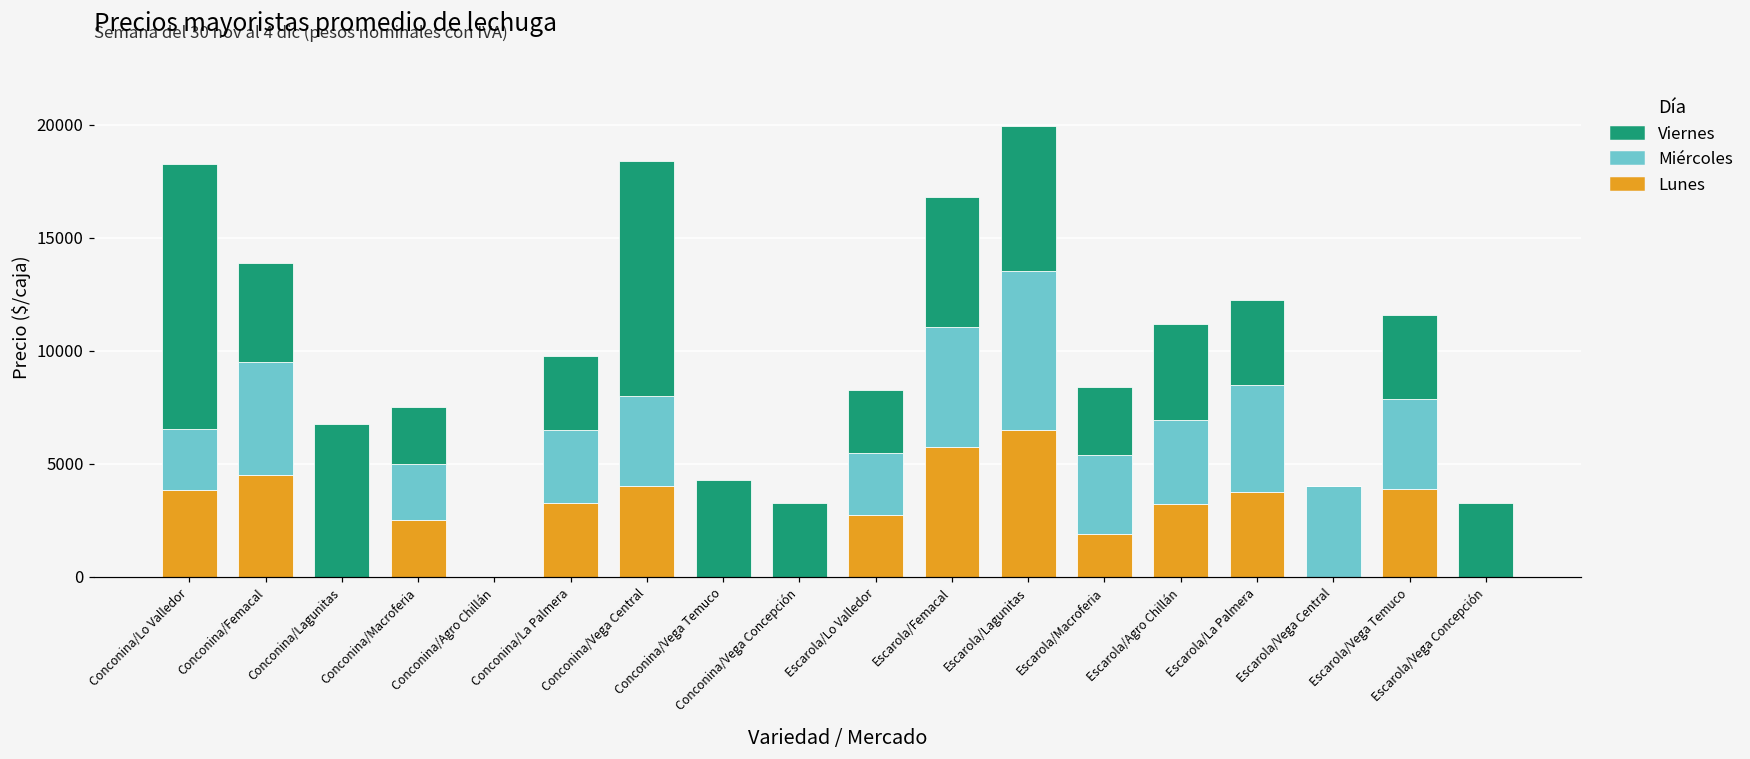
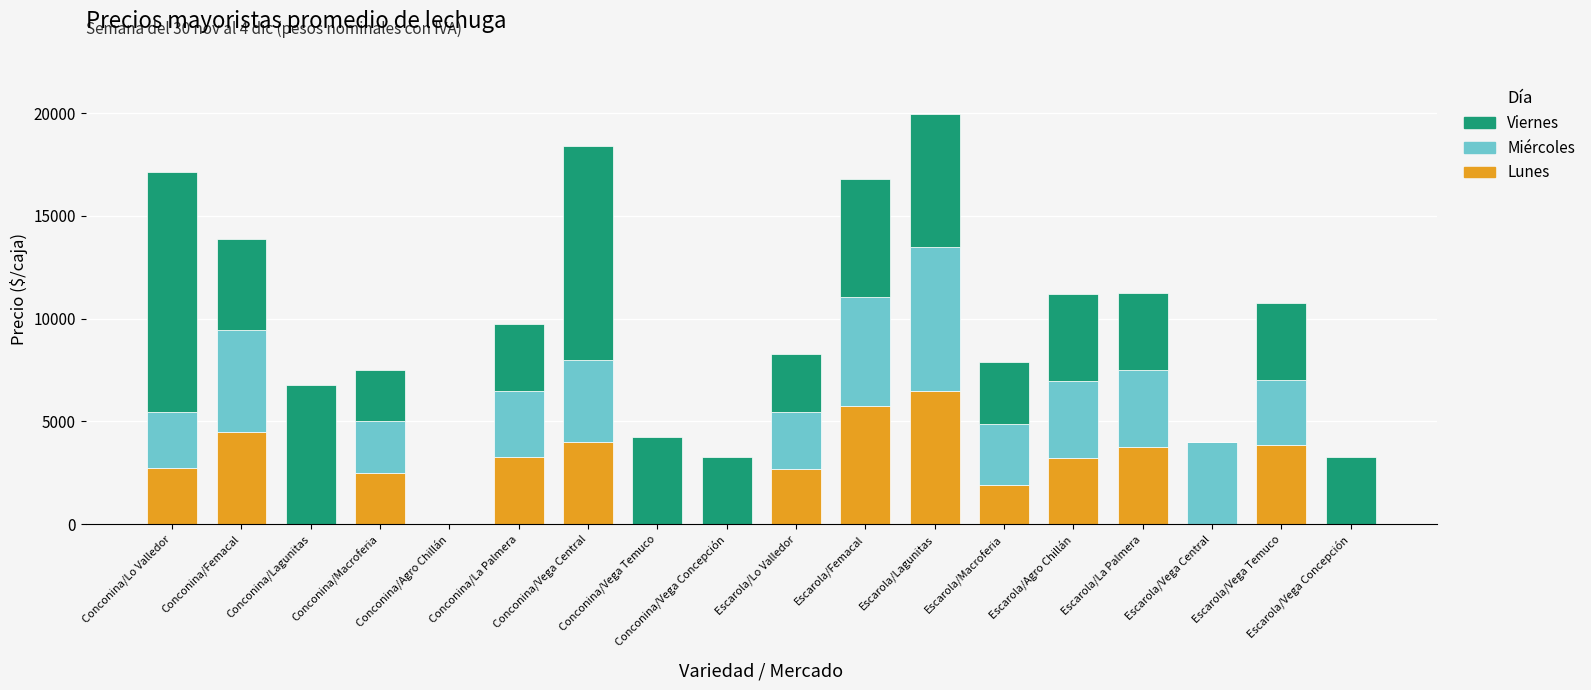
  {
    "Lunes": {
-     "Conconina/Lo Valledor": 3800,
+     "Conconina/Lo Valledor": 2700,
      "Conconina/Femacal": 4500,
      "Conconina/Lagunitas": 0,
      "Conconina/Macroferia": 2500,
      "Conconina/Agro Chillán": 0,
      "Conconina/La Palmera": 3300,
      "Conconina/Vega Central": 4000,
      "Conconina/Vega Temuco": 0,
      "Conconina/Vega Concepción": 0,
      "Escarola/Lo Valledor": 2700,
      "Escarola/Femacal": 5700,
      "Escarola/Lagunitas": 6500,
      "Escarola/Macroferia": 1900,
      "Escarola/Agro Chillán": 3200,
      "Escarola/La Palmera": 3800,
      "Escarola/Vega Central": 0,
      "Escarola/Vega Temuco": 3900,
      "Escarola/Vega Concepción": 0
    },
    "Miércoles": {
      "Conconina/Lo Valledor": 2700,
      "Conconina/Femacal": 5000,
      "Conconina/Lagunitas": 0,
      "Conconina/Macroferia": 2500,
      "Conconina/Agro Chillán": 0,
      "Conconina/La Palmera": 3300,
      "Conconina/Vega Central": 4000,
      "Conconina/Vega Temuco": 0,
      "Conconina/Vega Concepción": 0,
      "Escarola/Lo Valledor": 2800,
      "Escarola/Femacal": 5300,
      "Escarola/Lagunitas": 7000,
-     "Escarola/Macroferia": 3500,
+     "Escarola/Macroferia": 3000,
      "Escarola/Agro Chillán": 3800,
-     "Escarola/La Palmera": 4700,
+     "Escarola/La Palmera": 3800,
      "Escarola/Vega Central": 4000,
-     "Escarola/Vega Temuco": 4000,
+     "Escarola/Vega Temuco": 3200,
      "Escarola/Vega Concepción": 0
    },
    "Viernes": {
      "Conconina/Lo Valledor": 11700,
      "Conconina/Femacal": 4400,
      "Conconina/Lagunitas": 6800,
      "Conconina/Macroferia": 2500,
      "Conconina/Agro Chillán": 0,
      "Conconina/La Palmera": 3300,
      "Conconina/Vega Central": 10400,
      "Conconina/Vega Temuco": 4300,
      "Conconina/Vega Concepción": 3300,
      "Escarola/Lo Valledor": 2800,
      "Escarola/Femacal": 5800,
      "Escarola/Lagunitas": 6400,
      "Escarola/Macroferia": 3000,
      "Escarola/Agro Chillán": 4300,
      "Escarola/La Palmera": 3800,
      "Escarola/Vega Central": 0,
      "Escarola/Vega Temuco": 3700,
      "Escarola/Vega Concepción": 3300
    }
  }
